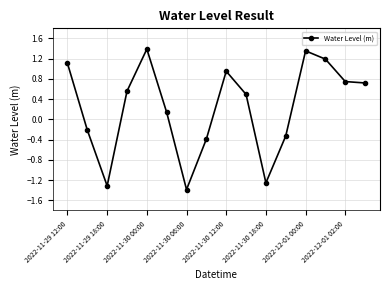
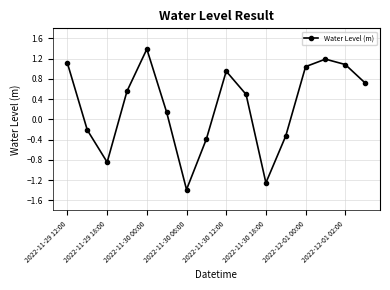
  {
    "2022-11-29 12:00": 1.1,
-   "2022-11-29 18:00": -1.3,
+   "2022-11-29 18:00": -0.8,
    "2022-11-30 00:00": 1.4,
    "2022-11-30 06:00": -1.4,
    "2022-11-30 12:00": 1.0,
    "2022-11-30 18:00": -1.3,
-   "2022-12-01 00:00": 1.4,
-   "2022-12-01 02:00": 0.7
+   "2022-12-01 00:00": 1.0,
+   "2022-12-01 02:00": 1.1
  }
